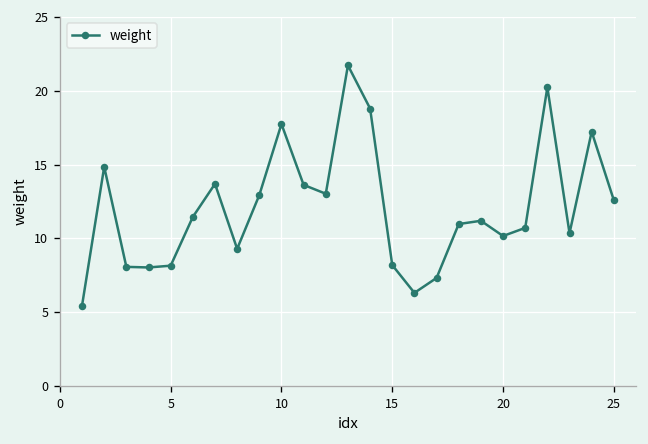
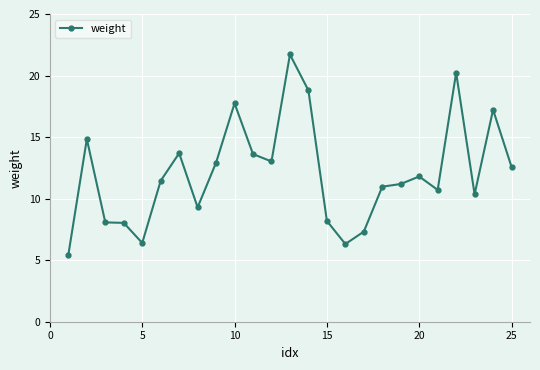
  {
-   "5": 8.2,
+   "5": 6.4,
    "10": 17.7,
    "15": 8.2,
-   "20": 10.2,
+   "20": 11.8,
    "25": 12.6
  }
